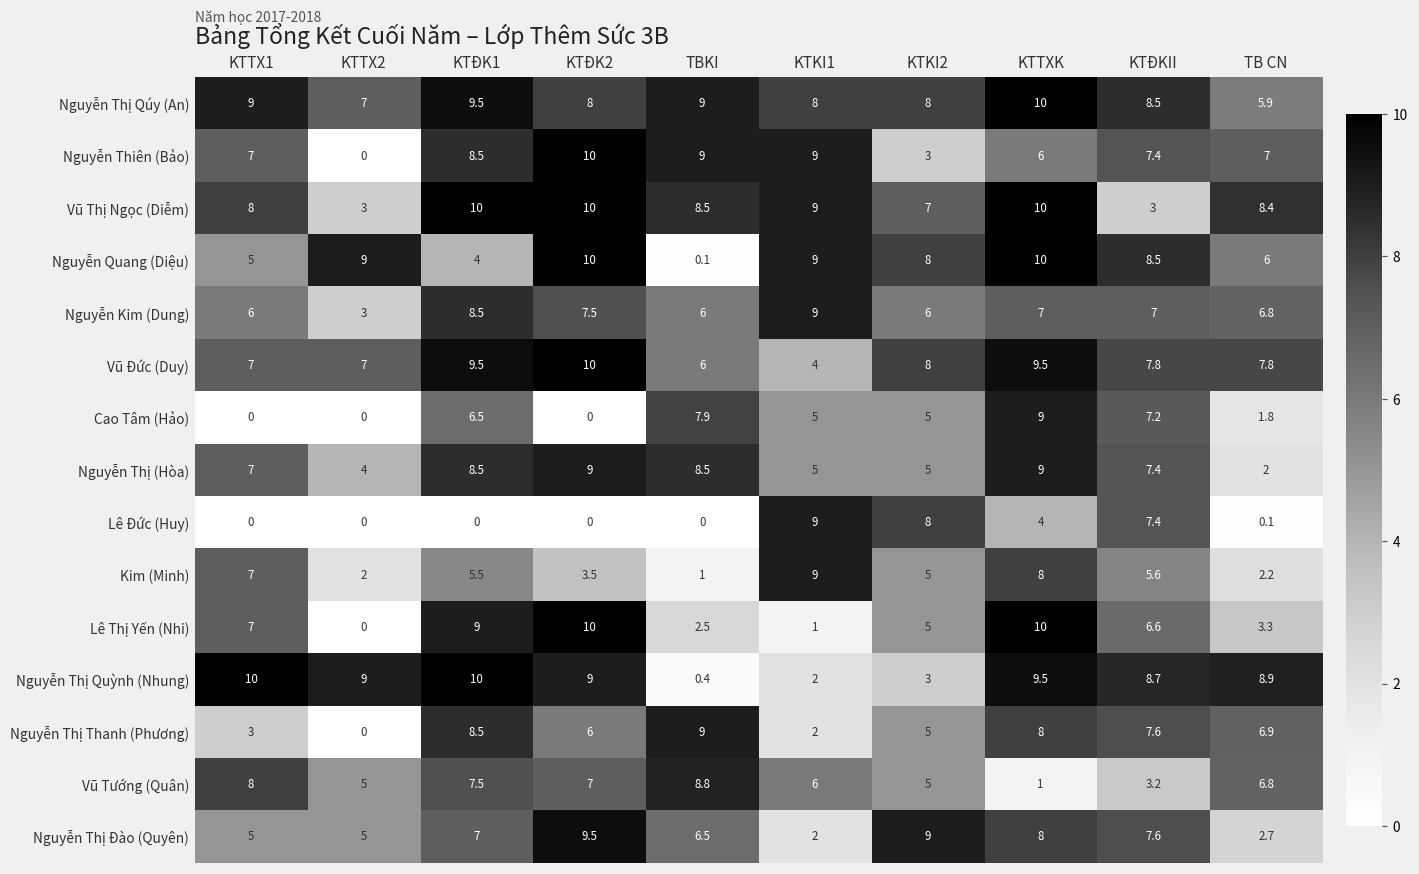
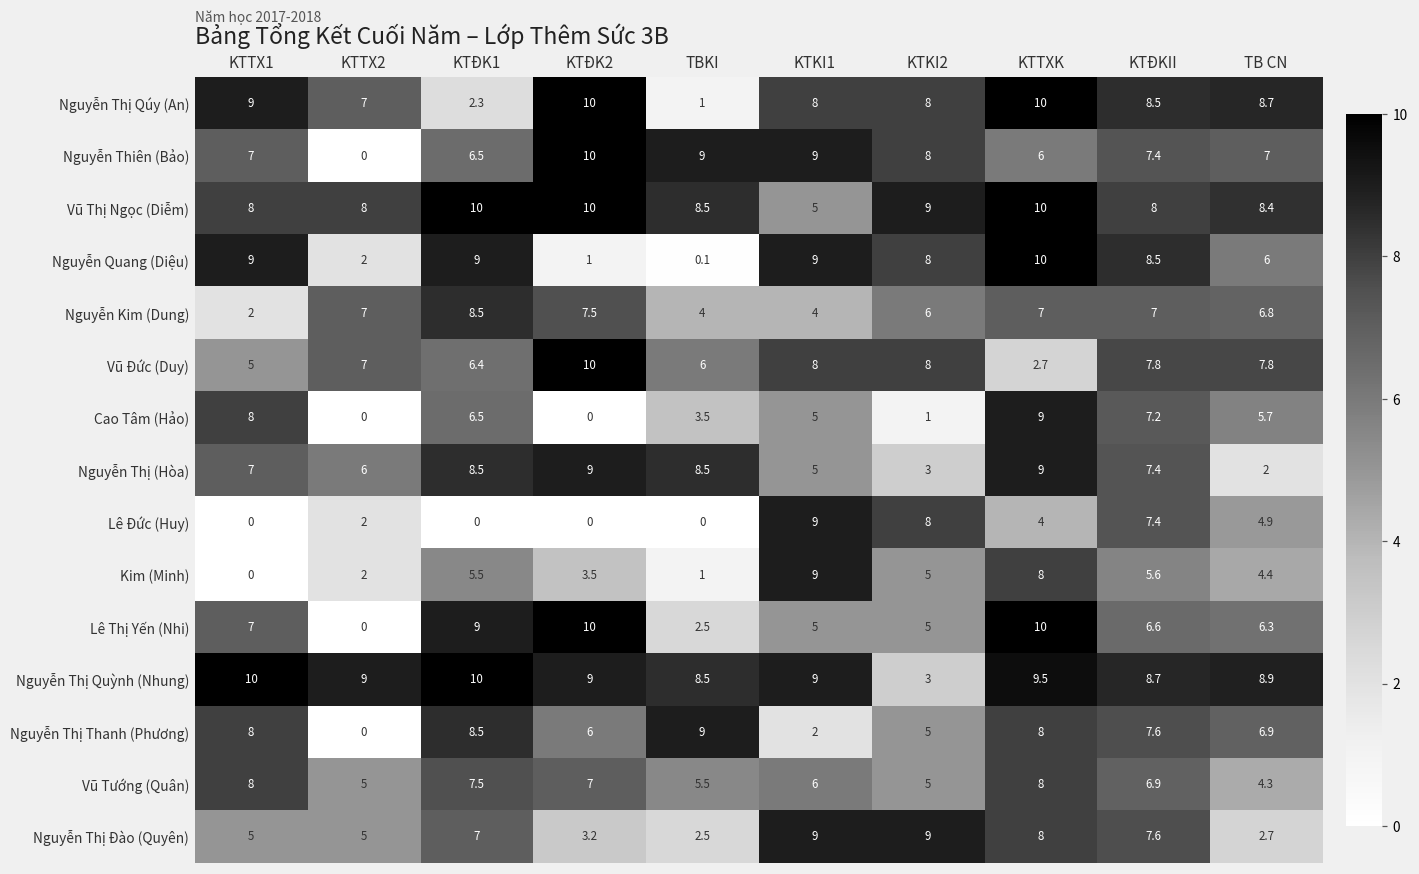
  {
    "Nguyễn Thị Qúy (An)": {
      "KTTX1": 9,
      "KTTX2": 7,
-     "KTĐK1": 9.5,
-     "KTĐK2": 8,
-     "TBKI": 9,
+     "KTĐK1": 2.3,
+     "KTĐK2": 10,
+     "TBKI": 1,
      "KTKI1": 8,
      "KTKI2": 8,
      "KTTXK": 10,
      "KTĐKII": 8.5,
-     "TB CN": 5.9
+     "TB CN": 8.7
    },
    "Nguyễn Thiên (Bảo)": {
      "KTTX1": 7,
      "KTTX2": 0,
-     "KTĐK1": 8.5,
+     "KTĐK1": 6.5,
      "KTĐK2": 10,
      "TBKI": 9,
      "KTKI1": 9,
-     "KTKI2": 3,
+     "KTKI2": 8,
      "KTTXK": 6,
      "KTĐKII": 7.4,
      "TB CN": 7
    },
    "Vũ Thị Ngọc (Diễm)": {
      "KTTX1": 8,
-     "KTTX2": 3,
+     "KTTX2": 8,
      "KTĐK1": 10,
      "KTĐK2": 10,
      "TBKI": 8.5,
-     "KTKI1": 9,
-     "KTKI2": 7,
+     "KTKI1": 5,
+     "KTKI2": 9,
      "KTTXK": 10,
-     "KTĐKII": 3,
+     "KTĐKII": 8,
      "TB CN": 8.4
    },
    "Nguyễn Quang (Diệu)": {
-     "KTTX1": 5,
-     "KTTX2": 9,
-     "KTĐK1": 4,
-     "KTĐK2": 10,
+     "KTTX1": 9,
+     "KTTX2": 2,
+     "KTĐK1": 9,
+     "KTĐK2": 1,
      "TBKI": 0.1,
      "KTKI1": 9,
      "KTKI2": 8,
      "KTTXK": 10,
      "KTĐKII": 8.5,
      "TB CN": 6
    },
    "Nguyễn Kim (Dung)": {
-     "KTTX1": 6,
-     "KTTX2": 3,
+     "KTTX1": 2,
+     "KTTX2": 7,
      "KTĐK1": 8.5,
      "KTĐK2": 7.5,
-     "TBKI": 6,
-     "KTKI1": 9,
+     "TBKI": 4,
+     "KTKI1": 4,
      "KTKI2": 6,
      "KTTXK": 7,
      "KTĐKII": 7,
      "TB CN": 6.8
    },
    "Vũ Đức (Duy)": {
-     "KTTX1": 7,
+     "KTTX1": 5,
      "KTTX2": 7,
-     "KTĐK1": 9.5,
+     "KTĐK1": 6.4,
      "KTĐK2": 10,
      "TBKI": 6,
-     "KTKI1": 4,
+     "KTKI1": 8,
      "KTKI2": 8,
-     "KTTXK": 9.5,
+     "KTTXK": 2.7,
      "KTĐKII": 7.8,
      "TB CN": 7.8
    },
    "Cao Tâm (Hảo)": {
-     "KTTX1": 0,
+     "KTTX1": 8,
      "KTTX2": 0,
      "KTĐK1": 6.5,
      "KTĐK2": 0,
-     "TBKI": 7.9,
+     "TBKI": 3.5,
      "KTKI1": 5,
-     "KTKI2": 5,
+     "KTKI2": 1,
      "KTTXK": 9,
      "KTĐKII": 7.2,
-     "TB CN": 1.8
+     "TB CN": 5.7
    },
    "Nguyễn Thị (Hòa)": {
      "KTTX1": 7,
-     "KTTX2": 4,
+     "KTTX2": 6,
      "KTĐK1": 8.5,
      "KTĐK2": 9,
      "TBKI": 8.5,
      "KTKI1": 5,
-     "KTKI2": 5,
+     "KTKI2": 3,
      "KTTXK": 9,
      "KTĐKII": 7.4,
      "TB CN": 2
    },
    "Lê Đức (Huy)": {
      "KTTX1": 0,
-     "KTTX2": 0,
+     "KTTX2": 2,
      "KTĐK1": 0,
      "KTĐK2": 0,
      "TBKI": 0,
      "KTKI1": 9,
      "KTKI2": 8,
      "KTTXK": 4,
      "KTĐKII": 7.4,
-     "TB CN": 0.1
+     "TB CN": 4.9
    },
    "Kim (Minh)": {
-     "KTTX1": 7,
+     "KTTX1": 0,
      "KTTX2": 2,
      "KTĐK1": 5.5,
      "KTĐK2": 3.5,
      "TBKI": 1,
      "KTKI1": 9,
      "KTKI2": 5,
      "KTTXK": 8,
      "KTĐKII": 5.6,
-     "TB CN": 2.2
+     "TB CN": 4.4
    },
    "Lê Thị Yến (Nhi)": {
      "KTTX1": 7,
      "KTTX2": 0,
      "KTĐK1": 9,
      "KTĐK2": 10,
      "TBKI": 2.5,
-     "KTKI1": 1,
+     "KTKI1": 5,
      "KTKI2": 5,
      "KTTXK": 10,
      "KTĐKII": 6.6,
-     "TB CN": 3.3
+     "TB CN": 6.3
    },
    "Nguyễn Thị Quỳnh (Nhung)": {
      "KTTX1": 10,
      "KTTX2": 9,
      "KTĐK1": 10,
      "KTĐK2": 9,
-     "TBKI": 0.4,
-     "KTKI1": 2,
+     "TBKI": 8.5,
+     "KTKI1": 9,
      "KTKI2": 3,
      "KTTXK": 9.5,
      "KTĐKII": 8.7,
      "TB CN": 8.9
    },
    "Nguyễn Thị Thanh (Phương)": {
-     "KTTX1": 3,
+     "KTTX1": 8,
      "KTTX2": 0,
      "KTĐK1": 8.5,
      "KTĐK2": 6,
      "TBKI": 9,
      "KTKI1": 2,
      "KTKI2": 5,
      "KTTXK": 8,
      "KTĐKII": 7.6,
      "TB CN": 6.9
    },
    "Vũ Tướng (Quân)": {
      "KTTX1": 8,
      "KTTX2": 5,
      "KTĐK1": 7.5,
      "KTĐK2": 7,
-     "TBKI": 8.8,
+     "TBKI": 5.5,
      "KTKI1": 6,
      "KTKI2": 5,
-     "KTTXK": 1,
-     "KTĐKII": 3.2,
-     "TB CN": 6.8
+     "KTTXK": 8,
+     "KTĐKII": 6.9,
+     "TB CN": 4.3
    },
    "Nguyễn Thị Đào (Quyên)": {
      "KTTX1": 5,
      "KTTX2": 5,
      "KTĐK1": 7,
-     "KTĐK2": 9.5,
-     "TBKI": 6.5,
-     "KTKI1": 2,
+     "KTĐK2": 3.2,
+     "TBKI": 2.5,
+     "KTKI1": 9,
      "KTKI2": 9,
      "KTTXK": 8,
      "KTĐKII": 7.6,
      "TB CN": 2.7
    }
  }
